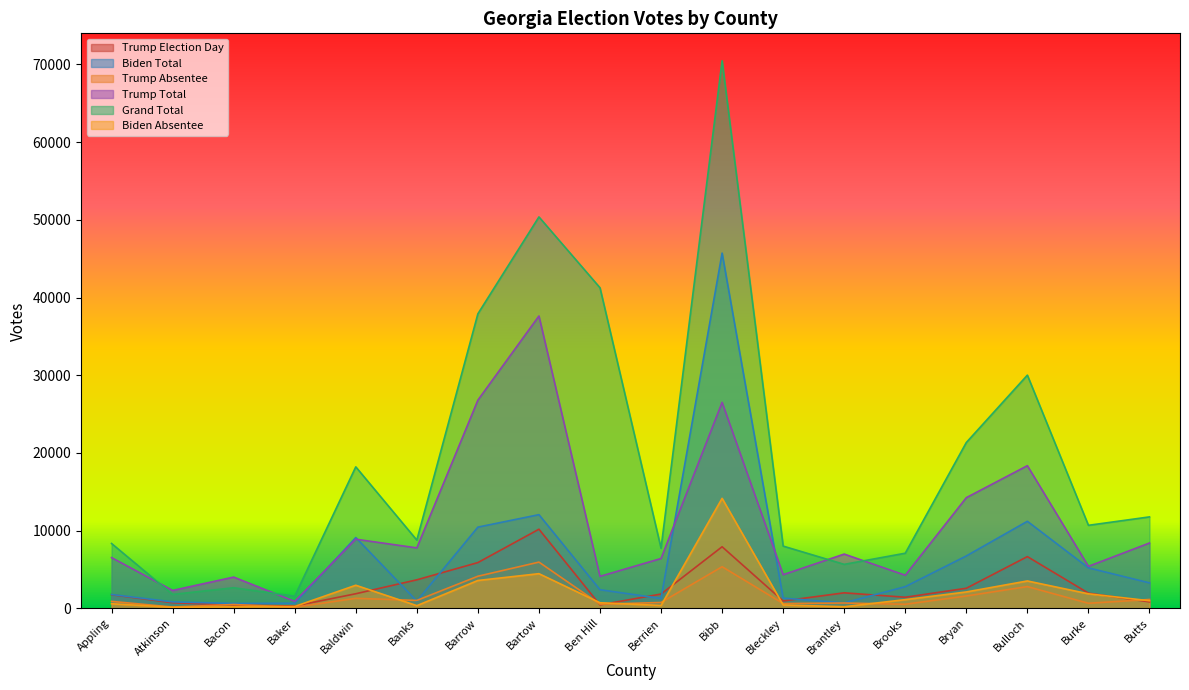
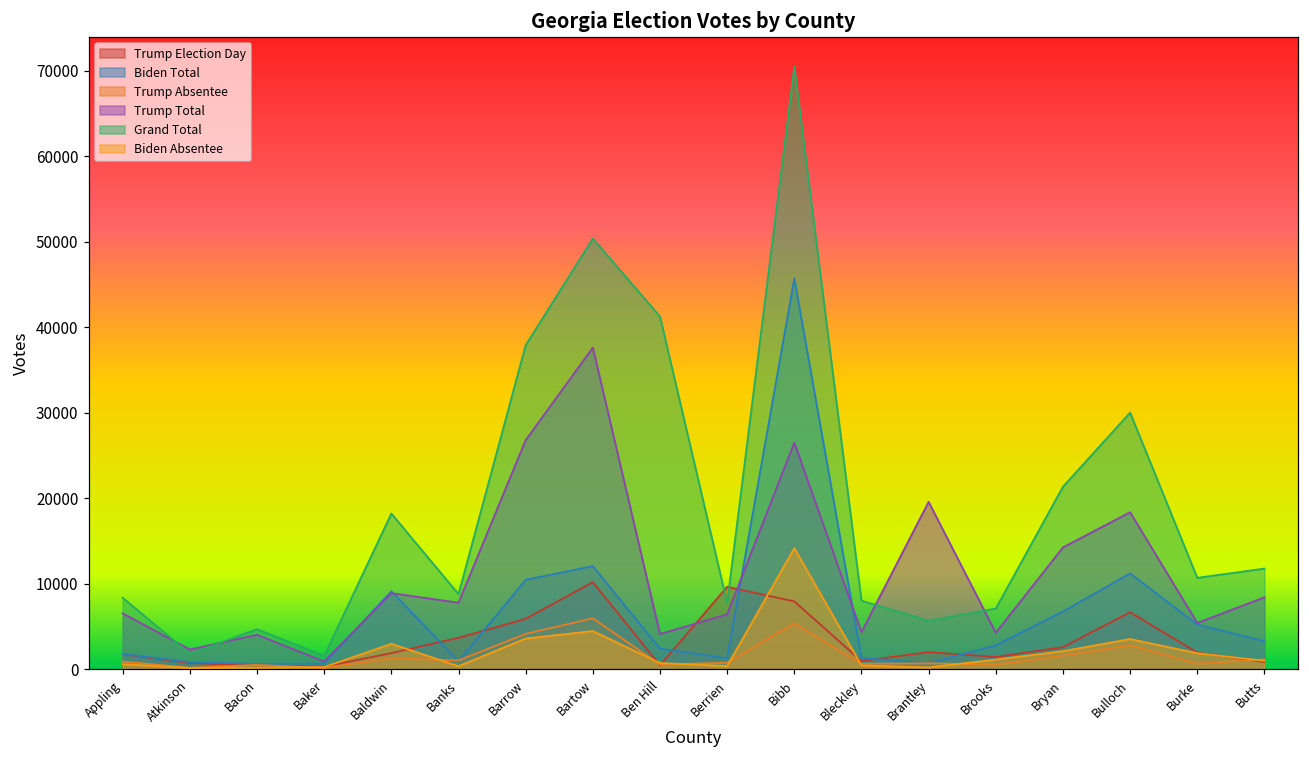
  {
    "Trump Election Day": {
      "Baldwin": 2000,
      "Banks": 4000,
      "Barrow": 6000,
      "Bartow": 10000,
-     "Berrien": 2000,
+     "Berrien": 10000,
      "Bibb": 8000,
      "Brantley": 2000,
      "Bryan": 3000,
      "Bulloch": 7000
    },
    "Biden Total": {
      "Barrow": 10000,
      "Bartow": 12000,
      "Ben Hill": 2000,
      "Berrien": 1000,
      "Bibb": 46000,
      "Bleckley": 1000,
      "Brooks": 3000,
      "Bryan": 7000,
      "Bulloch": 11000,
      "Butts": 3000
    },
    "Trump Total": {
      "Appling": 7000,
      "Atkinson": 2000,
      "Bacon": 4000,
      "Banks": 8000,
      "Barrow": 27000,
      "Bartow": 38000,
      "Ben Hill": 4000,
      "Berrien": 6000,
      "Bibb": 27000,
      "Bleckley": 4000,
-     "Brantley": 7000,
+     "Brantley": 20000,
      "Brooks": 4000,
      "Bryan": 14000,
      "Bulloch": 18000,
      "Butts": 8000
    },
    "Grand Total": {
      "Appling": 8000,
      "Atkinson": 2000,
-     "Bacon": 3000,
+     "Bacon": 5000,
      "Baker": 2000,
      "Baldwin": 18000,
      "Banks": 9000,
      "Barrow": 38000,
      "Bartow": 50000,
      "Ben Hill": 41000,
      "Berrien": 8000,
      "Bibb": 70000,
      "Bleckley": 8000,
      "Brantley": 6000,
      "Brooks": 7000,
      "Bryan": 21000,
      "Bulloch": 30000,
      "Burke": 11000,
      "Butts": 12000
    }
  }
